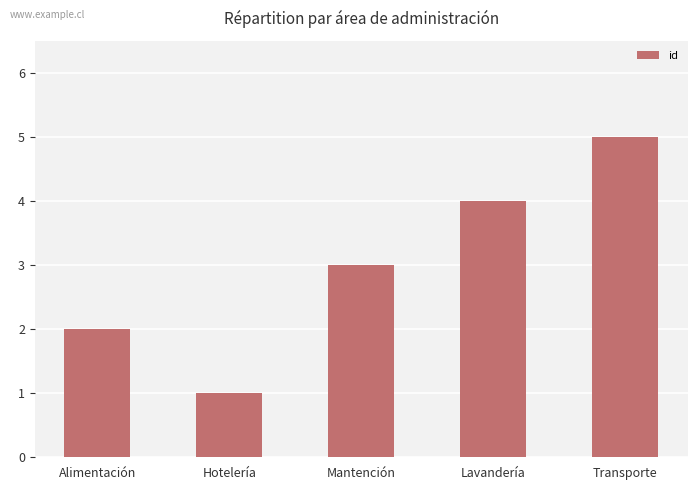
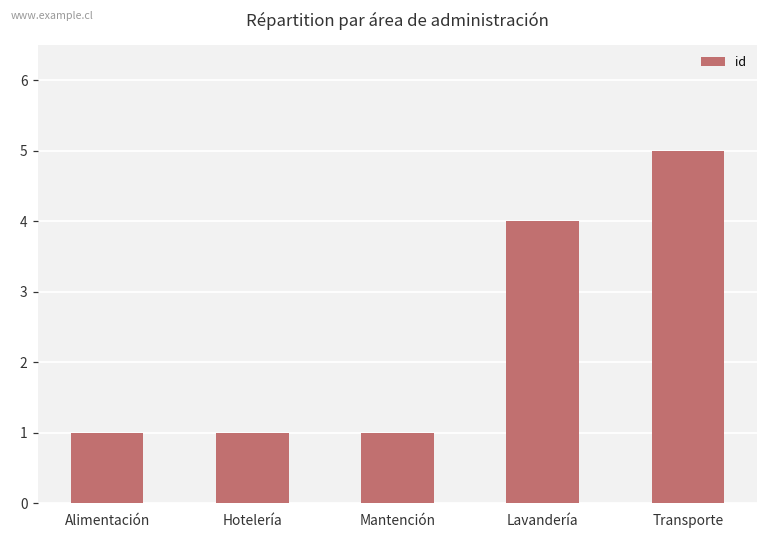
  {
-   "Alimentación": 2,
+   "Alimentación": 1,
    "Hotelería": 1,
-   "Mantención": 3,
+   "Mantención": 1,
    "Lavandería": 4,
    "Transporte": 5
  }
